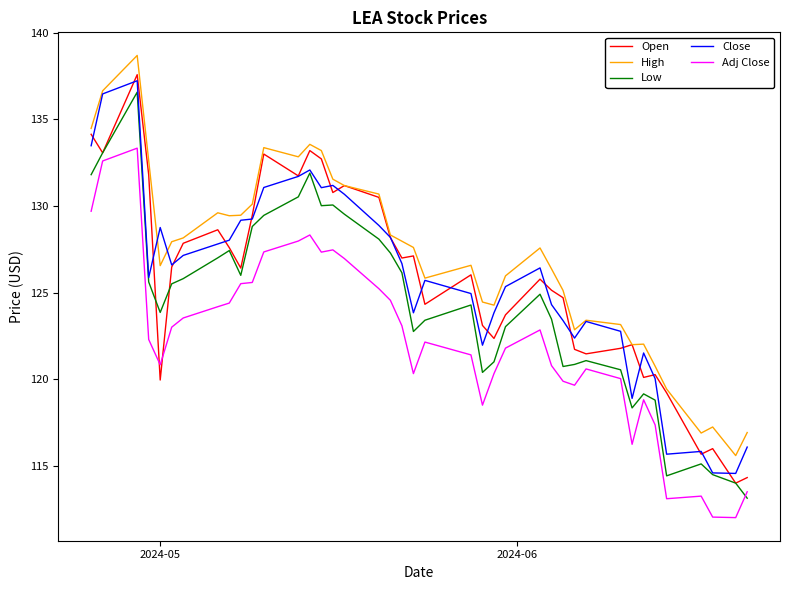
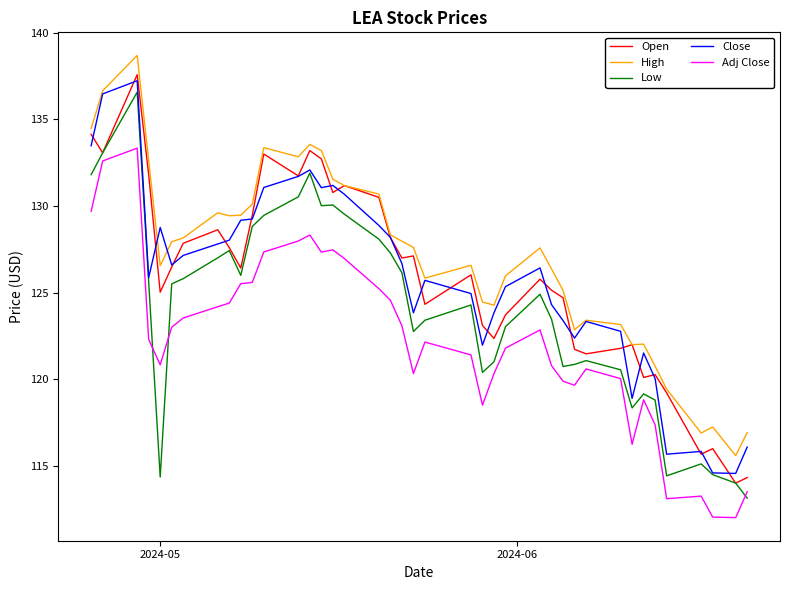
  {
    "Open": {
-     "2024-05": 120.0
+     "2024-05": 125.0
    },
    "High": {
      "2024-05": 126.6
    },
    "Low": {
-     "2024-05": 123.9
+     "2024-05": 114.4
    },
    "Close": {
      "2024-05": 128.8
    },
    "Adj Close": {
      "2024-05": 120.8
    }
  }
